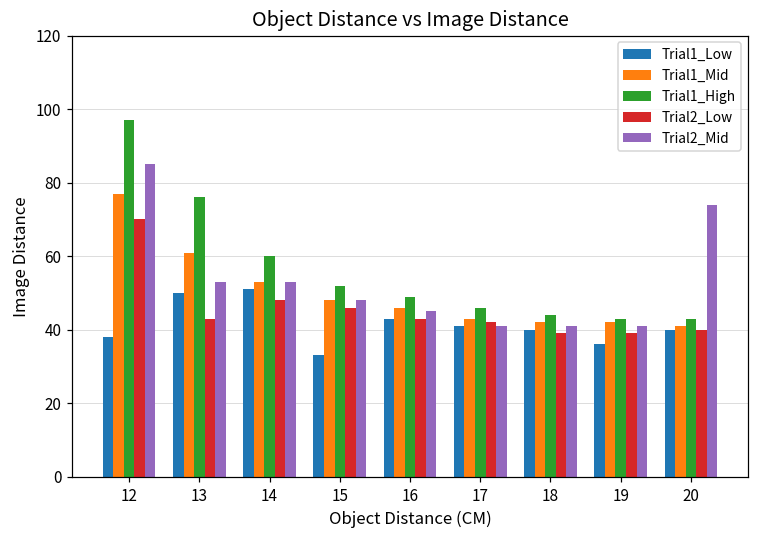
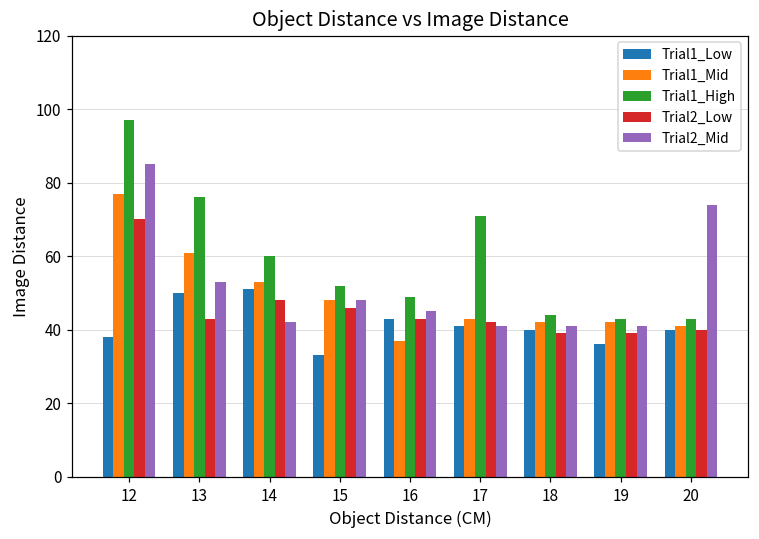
  {
    "Trial1_Low": {
      "12": 38,
      "13": 50,
      "14": 51,
      "15": 33,
      "16": 43,
      "17": 41,
      "18": 40,
      "19": 36,
      "20": 40
    },
    "Trial1_Mid": {
      "12": 77,
      "13": 61,
      "14": 53,
      "15": 48,
-     "16": 46,
+     "16": 37,
      "17": 43,
      "18": 42,
      "19": 42,
      "20": 41
    },
    "Trial1_High": {
      "12": 97,
      "13": 76,
      "14": 60,
      "15": 52,
      "16": 49,
-     "17": 46,
+     "17": 71,
      "18": 44,
      "19": 43,
      "20": 43
    },
    "Trial2_Low": {
      "12": 70,
      "13": 43,
      "14": 48,
      "15": 46,
      "16": 43,
      "17": 42,
      "18": 39,
      "19": 39,
      "20": 40
    },
    "Trial2_Mid": {
      "12": 85,
      "13": 53,
-     "14": 53,
+     "14": 42,
      "15": 48,
      "16": 45,
      "17": 41,
      "18": 41,
      "19": 41,
      "20": 74
    }
  }
